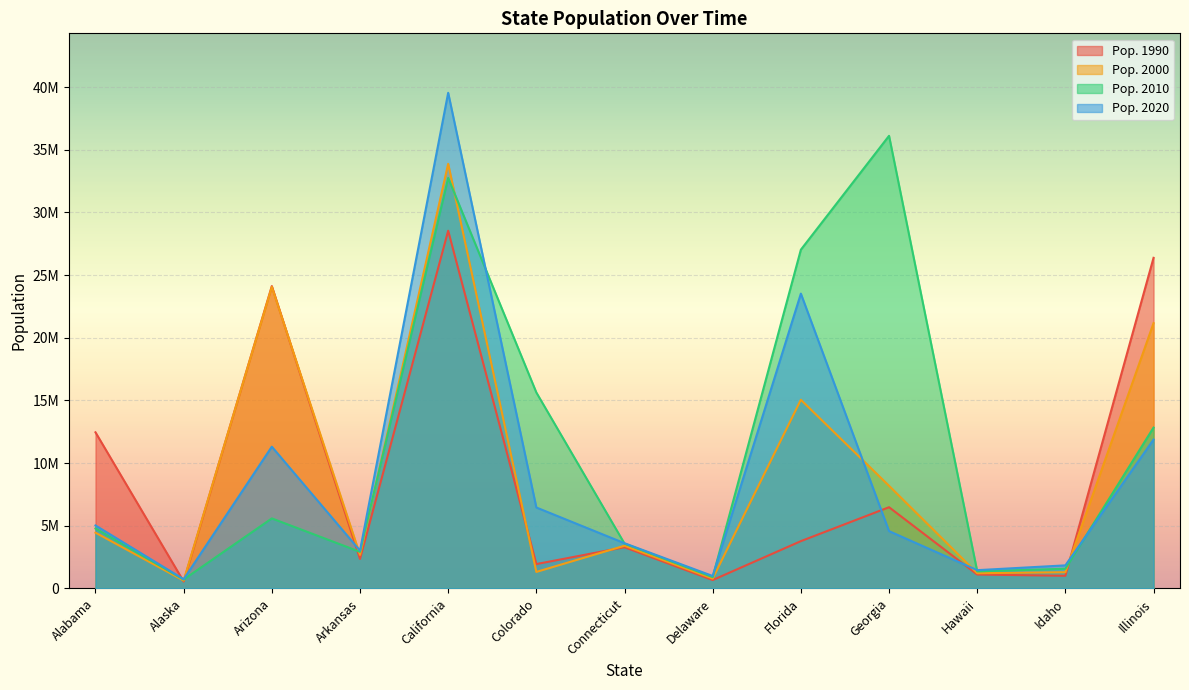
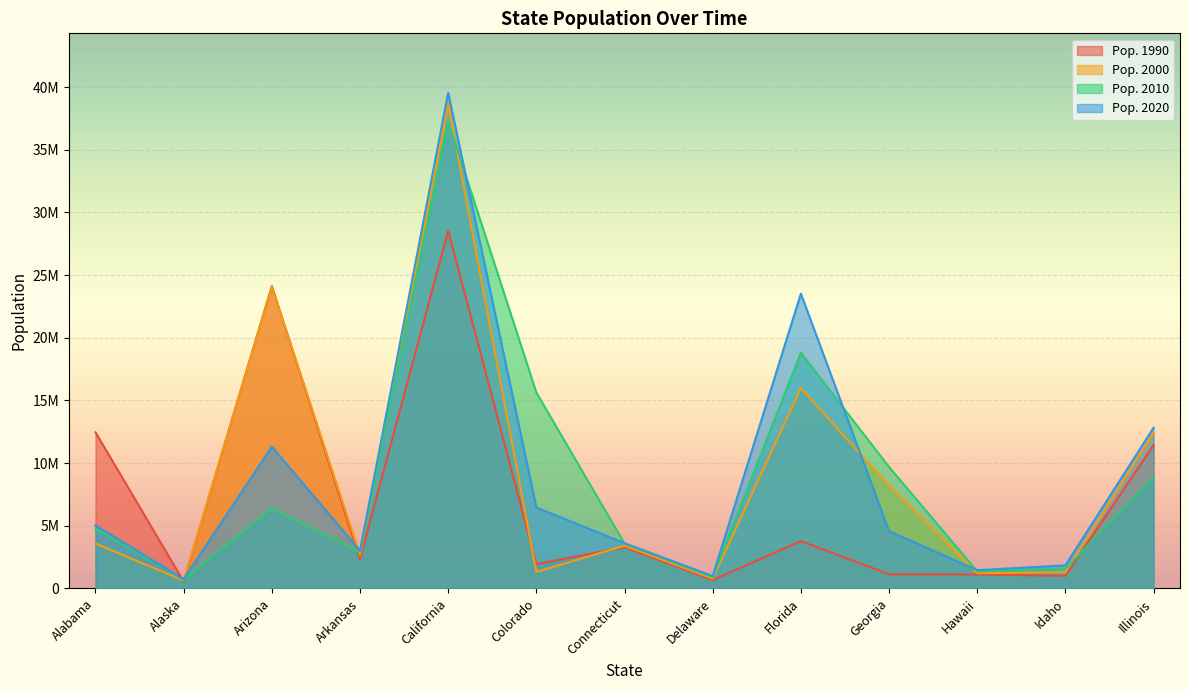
  {
    "Pop. 1990": {
      "Alabama": 12500000,
      "Arkansas": 2400000,
      "California": 28500000,
      "Colorado": 1900000,
      "Florida": 3800000,
-     "Georgia": 6500000,
+     "Georgia": 1100000,
      "Idaho": 1000000,
-     "Illinois": 26400000
+     "Illinois": 11400000
    },
    "Pop. 2000": {
-     "Alabama": 4400000,
+     "Alabama": 3600000,
      "Arkansas": 2700000,
-     "California": 33900000,
+     "California": 38700000,
      "Colorado": 1300000,
-     "Florida": 15000000,
+     "Florida": 16000000,
      "Georgia": 8200000,
      "Idaho": 1300000,
-     "Illinois": 21200000
+     "Illinois": 12400000
    },
    "Pop. 2010": {
      "Alabama": 4800000,
-     "Arizona": 5600000,
-     "California": 32700000,
+     "Arizona": 6400000,
+     "California": 37300000,
      "Colorado": 15600000,
-     "Florida": 27000000,
-     "Georgia": 36100000,
+     "Florida": 18800000,
+     "Georgia": 9700000,
      "Idaho": 1600000,
-     "Illinois": 12800000
+     "Illinois": 8900000
    },
    "Pop. 2020": {
      "Alabama": 5000000,
      "Arizona": 11300000,
      "California": 39500000,
      "Colorado": 6500000,
      "Florida": 23500000,
      "Georgia": 4600000,
      "Idaho": 1800000,
-     "Illinois": 11900000
+     "Illinois": 12800000
    }
  }
